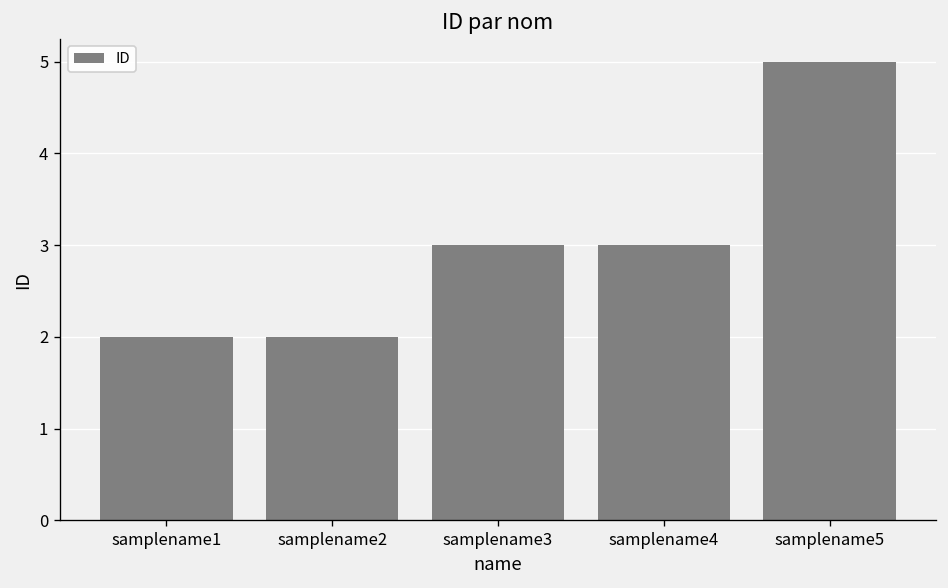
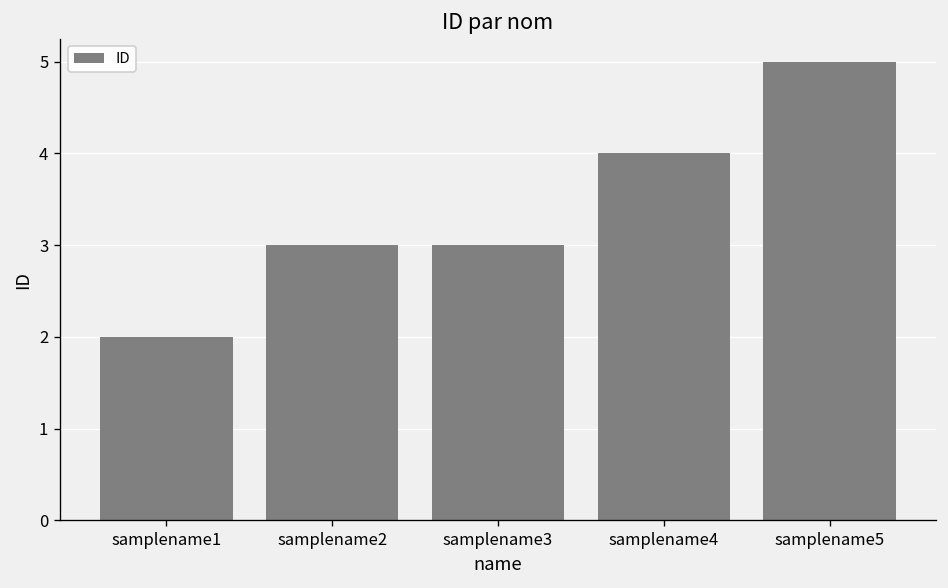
  {
    "samplename1": 2,
-   "samplename2": 2,
+   "samplename2": 3,
    "samplename3": 3,
-   "samplename4": 3,
+   "samplename4": 4,
    "samplename5": 5
  }
